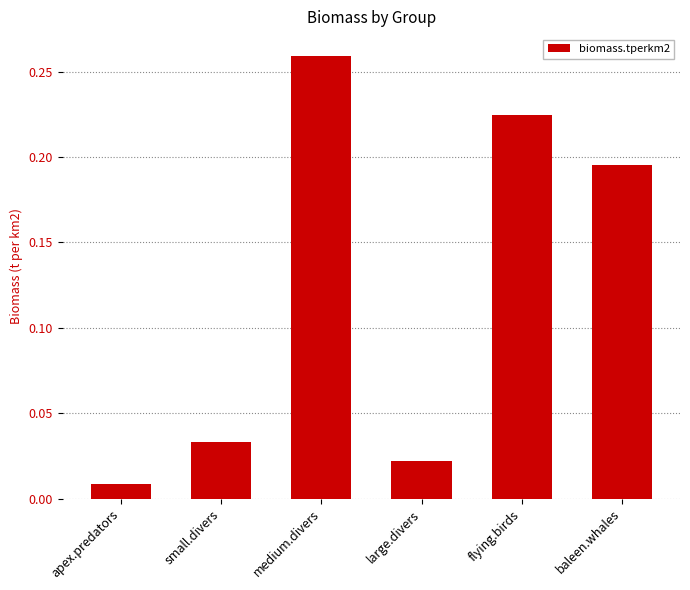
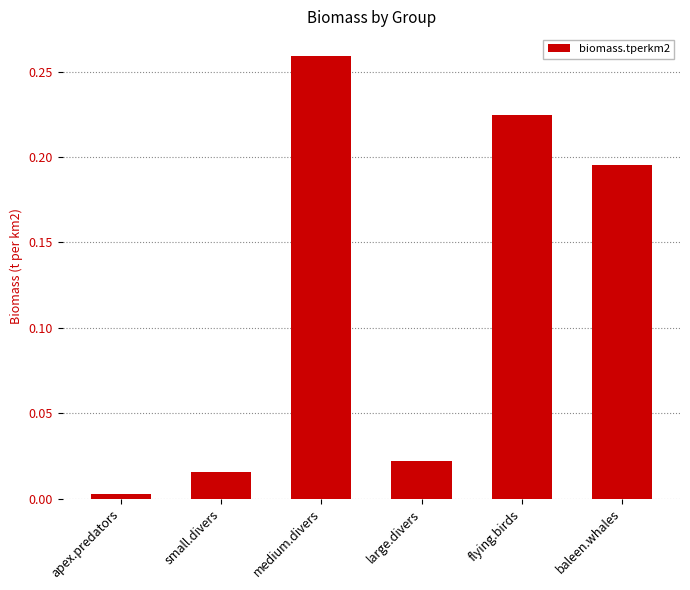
  {
-   "apex.predators": 0.008,
-   "small.divers": 0.033,
+   "apex.predators": 0.003,
+   "small.divers": 0.016,
    "medium.divers": 0.259,
    "large.divers": 0.022,
    "flying.birds": 0.224,
    "baleen.whales": 0.195
  }
